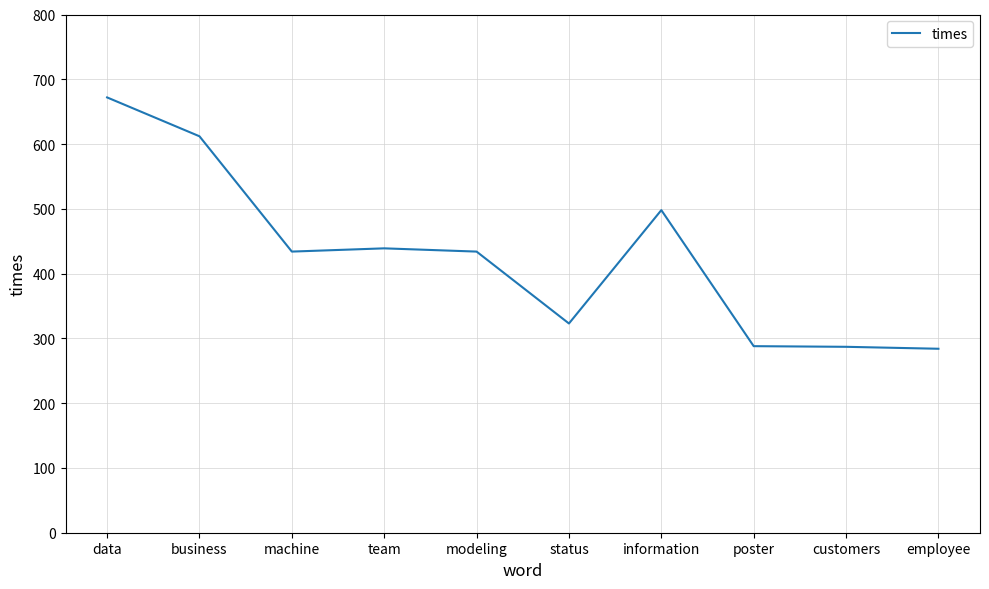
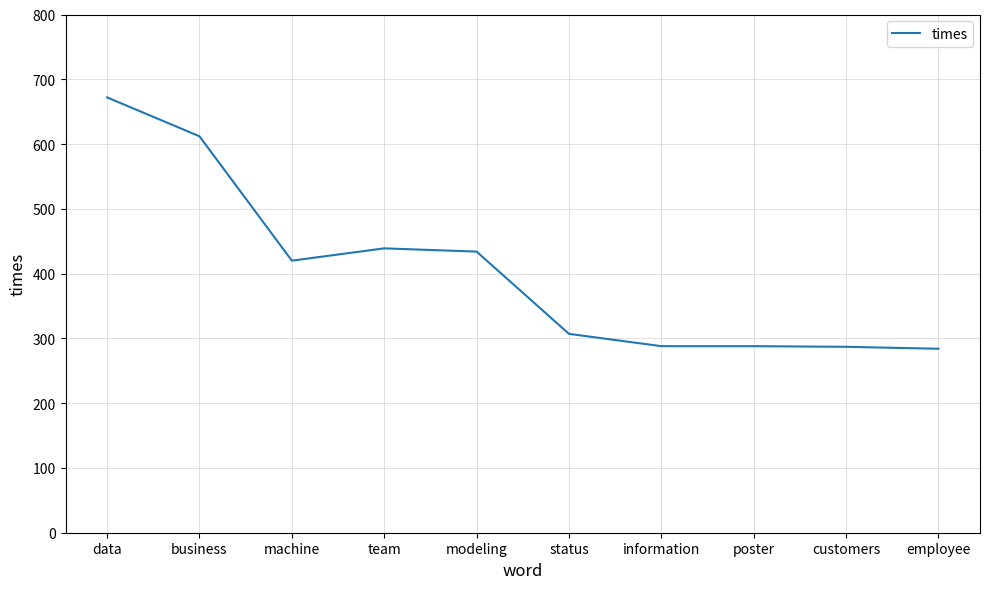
  {
    "data": 670,
    "business": 610,
-   "machine": 430,
+   "machine": 420,
    "team": 440,
    "modeling": 430,
-   "status": 320,
-   "information": 500,
+   "status": 310,
+   "information": 290,
    "poster": 290,
    "customers": 290,
    "employee": 280
  }
